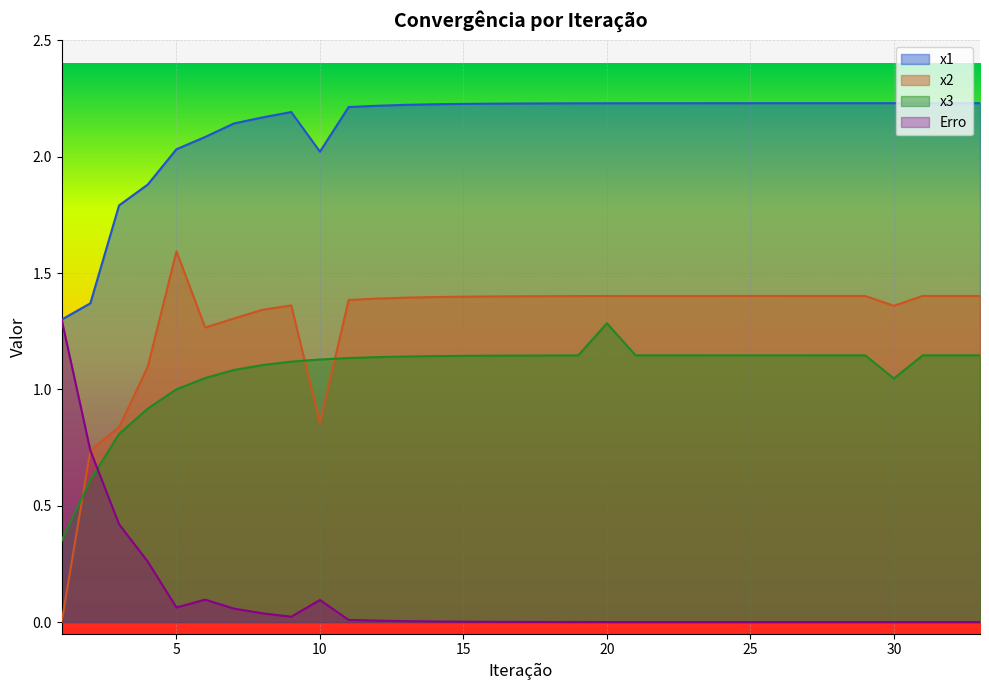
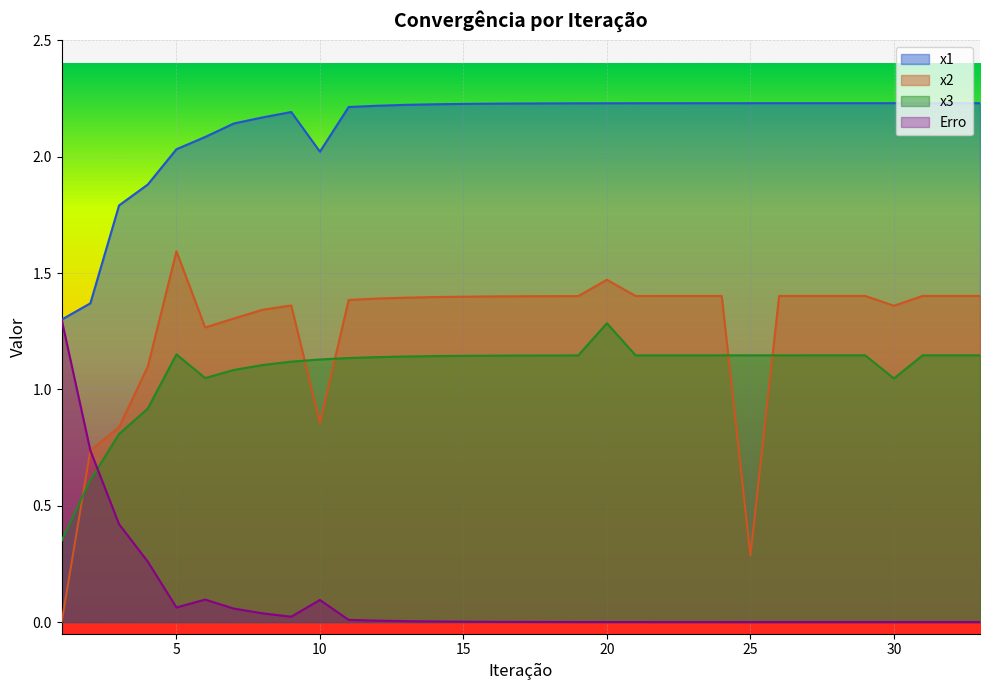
  {
    "x1": {
      "5": 2.03,
      "10": 2.02,
      "15": 2.23,
      "20": 2.23,
      "25": 2.23,
      "30": 2.23
    },
    "x2": {
      "5": 1.59,
      "10": 0.86,
      "15": 1.40,
-     "20": 1.40,
-     "25": 1.40,
+     "20": 1.47,
+     "25": 0.29,
      "30": 1.36
    },
    "x3": {
-     "5": 1.00,
+     "5": 1.15,
      "10": 1.13,
      "15": 1.14,
      "20": 1.28,
      "25": 1.15,
      "30": 1.05
    },
    "Erro": {
      "5": 0.06,
      "10": 0.10,
      "15": 0.00,
      "20": 0.00,
      "25": 0.00,
      "30": 0.00
    }
  }
